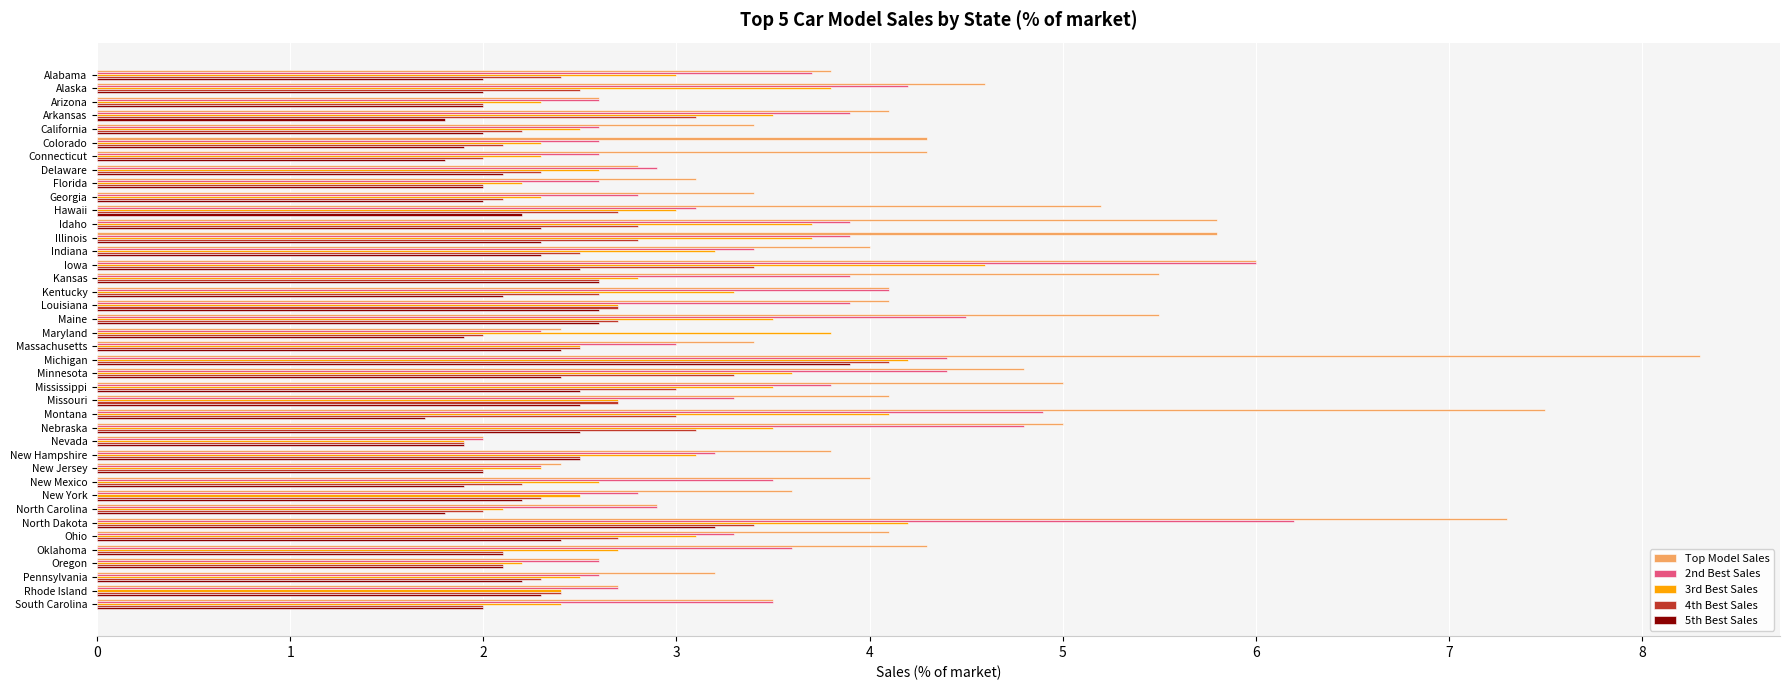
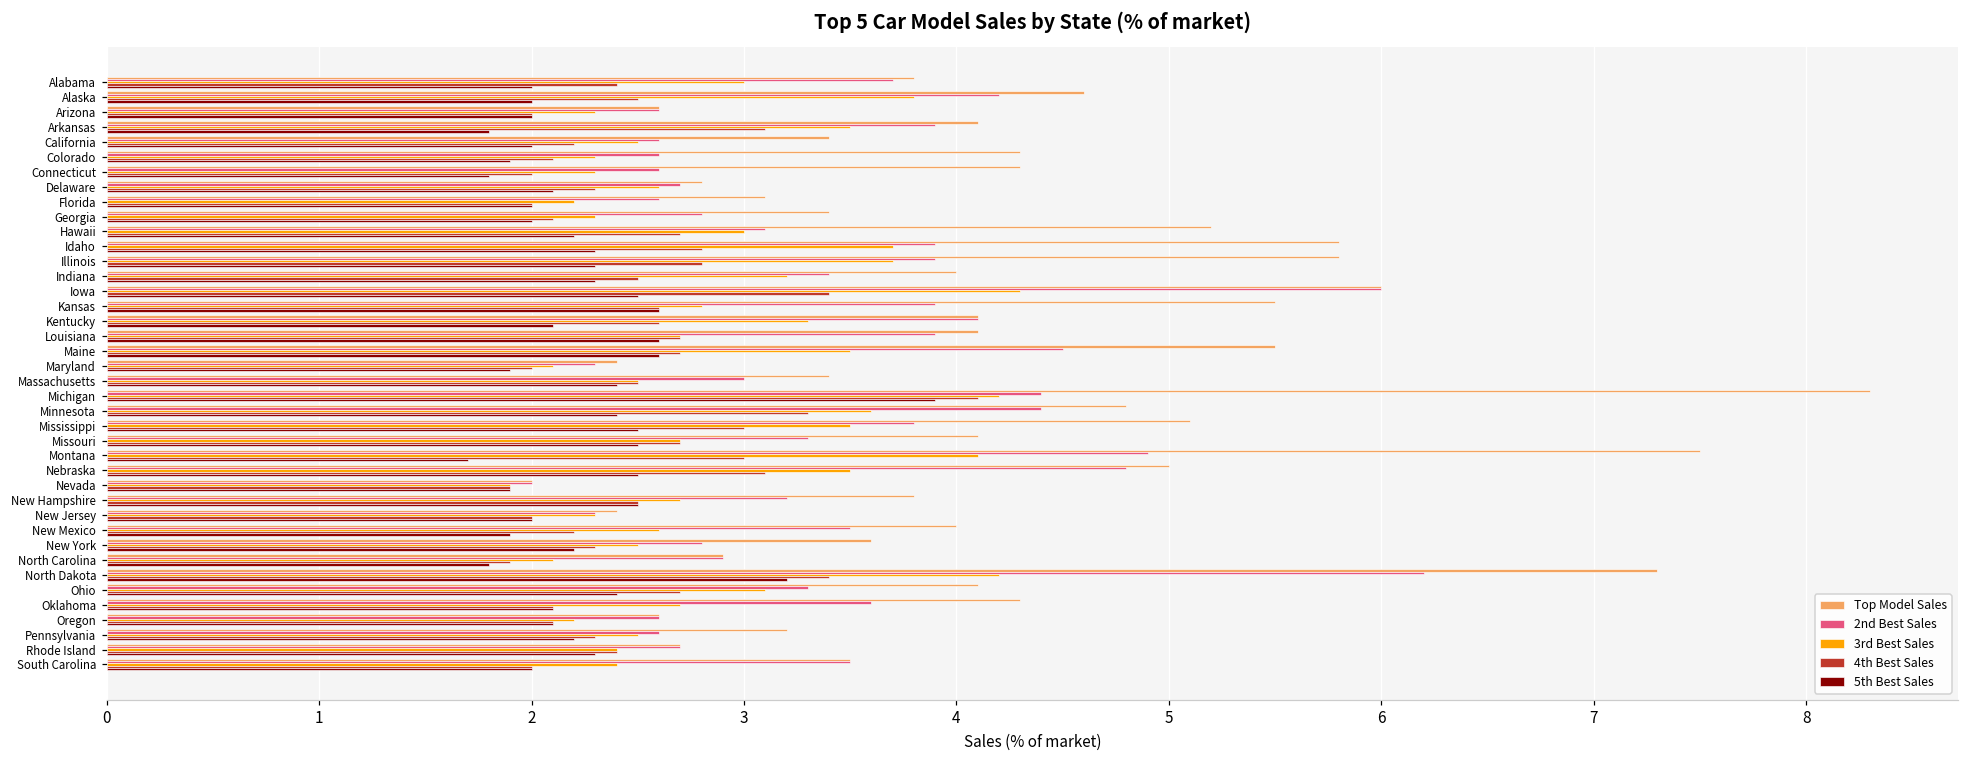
  {
    "Top Model Sales": {
      "Alabama": 3.8,
      "Alaska": 4.6,
      "Arizona": 2.6,
      "Arkansas": 4.1,
      "California": 3.4,
      "Colorado": 4.3,
      "Connecticut": 4.3,
      "Delaware": 2.8,
      "Florida": 3.1,
      "Georgia": 3.4,
      "Hawaii": 5.2,
      "Idaho": 5.8,
      "Illinois": 5.8,
      "Indiana": 4.0,
      "Iowa": 6.0,
      "Kansas": 5.5,
      "Kentucky": 4.1,
      "Louisiana": 4.1,
      "Maine": 5.5,
      "Maryland": 2.4,
      "Massachusetts": 3.4,
      "Michigan": 8.3,
      "Minnesota": 4.8,
-     "Mississippi": 5.0,
+     "Mississippi": 5.1,
      "Missouri": 4.1,
      "Montana": 7.5,
      "Nebraska": 5.0,
      "Nevada": 2.0,
      "New Hampshire": 3.8,
      "New Jersey": 2.4,
      "New Mexico": 4.0,
      "New York": 3.6,
      "North Carolina": 2.9,
      "North Dakota": 7.3,
      "Ohio": 4.1,
      "Oklahoma": 4.3,
      "Oregon": 2.6,
      "Pennsylvania": 3.2,
      "Rhode Island": 2.7,
      "South Carolina": 3.5
    },
    "2nd Best Sales": {
      "Alabama": 3.7,
      "Alaska": 4.2,
      "Arizona": 2.6,
      "Arkansas": 3.9,
      "California": 2.6,
      "Colorado": 2.6,
      "Connecticut": 2.6,
-     "Delaware": 2.9,
+     "Delaware": 2.7,
      "Florida": 2.6,
      "Georgia": 2.8,
      "Hawaii": 3.1,
      "Idaho": 3.9,
      "Illinois": 3.9,
      "Indiana": 3.4,
      "Iowa": 6.0,
      "Kansas": 3.9,
      "Kentucky": 4.1,
      "Louisiana": 3.9,
      "Maine": 4.5,
      "Maryland": 2.3,
      "Massachusetts": 3.0,
      "Michigan": 4.4,
      "Minnesota": 4.4,
      "Mississippi": 3.8,
      "Missouri": 3.3,
      "Montana": 4.9,
      "Nebraska": 4.8,
      "Nevada": 2.0,
      "New Hampshire": 3.2,
      "New Jersey": 2.3,
      "New Mexico": 3.5,
      "New York": 2.8,
      "North Carolina": 2.9,
      "North Dakota": 6.2,
      "Ohio": 3.3,
      "Oklahoma": 3.6,
      "Oregon": 2.6,
      "Pennsylvania": 2.6,
      "Rhode Island": 2.7,
      "South Carolina": 3.5
    },
    "3rd Best Sales": {
      "Alabama": 3.0,
      "Alaska": 3.8,
      "Arizona": 2.3,
      "Arkansas": 3.5,
      "California": 2.5,
      "Colorado": 2.3,
      "Connecticut": 2.3,
      "Delaware": 2.6,
      "Florida": 2.2,
      "Georgia": 2.3,
      "Hawaii": 3.0,
      "Idaho": 3.7,
      "Illinois": 3.7,
      "Indiana": 3.2,
-     "Iowa": 4.6,
+     "Iowa": 4.3,
      "Kansas": 2.8,
      "Kentucky": 3.3,
      "Louisiana": 2.7,
      "Maine": 3.5,
-     "Maryland": 3.8,
+     "Maryland": 2.1,
      "Massachusetts": 2.5,
      "Michigan": 4.2,
      "Minnesota": 3.6,
      "Mississippi": 3.5,
      "Missouri": 2.7,
      "Montana": 4.1,
      "Nebraska": 3.5,
      "Nevada": 1.9,
-     "New Hampshire": 3.1,
+     "New Hampshire": 2.7,
      "New Jersey": 2.3,
      "New Mexico": 2.6,
      "New York": 2.5,
      "North Carolina": 2.1,
      "North Dakota": 4.2,
      "Ohio": 3.1,
      "Oklahoma": 2.7,
      "Oregon": 2.2,
      "Pennsylvania": 2.5,
      "Rhode Island": 2.4,
      "South Carolina": 2.4
    },
    "4th Best Sales": {
      "Alabama": 2.4,
      "Alaska": 2.5,
      "Arizona": 2.0,
      "Arkansas": 3.1,
      "California": 2.2,
      "Colorado": 2.1,
      "Connecticut": 2.0,
      "Delaware": 2.3,
      "Florida": 2.0,
      "Georgia": 2.1,
      "Hawaii": 2.7,
      "Idaho": 2.8,
      "Illinois": 2.8,
      "Indiana": 2.5,
      "Iowa": 3.4,
      "Kansas": 2.6,
      "Kentucky": 2.6,
      "Louisiana": 2.7,
      "Maine": 2.7,
      "Maryland": 2.0,
      "Massachusetts": 2.5,
      "Michigan": 4.1,
      "Minnesota": 3.3,
      "Mississippi": 3.0,
      "Missouri": 2.7,
      "Montana": 3.0,
      "Nebraska": 3.1,
      "Nevada": 1.9,
      "New Hampshire": 2.5,
      "New Jersey": 2.0,
      "New Mexico": 2.2,
      "New York": 2.3,
-     "North Carolina": 2.0,
+     "North Carolina": 1.9,
      "North Dakota": 3.4,
      "Ohio": 2.7,
      "Oklahoma": 2.1,
      "Oregon": 2.1,
      "Pennsylvania": 2.3,
      "Rhode Island": 2.4,
      "South Carolina": 2.0
    },
    "5th Best Sales": {
      "Alabama": 2.0,
      "Alaska": 2.0,
      "Arizona": 2.0,
      "Arkansas": 1.8,
      "California": 2.0,
      "Colorado": 1.9,
      "Connecticut": 1.8,
      "Delaware": 2.1,
      "Florida": 2.0,
      "Georgia": 2.0,
      "Hawaii": 2.2,
      "Idaho": 2.3,
      "Illinois": 2.3,
      "Indiana": 2.3,
      "Iowa": 2.5,
      "Kansas": 2.6,
      "Kentucky": 2.1,
      "Louisiana": 2.6,
      "Maine": 2.6,
      "Maryland": 1.9,
      "Massachusetts": 2.4,
      "Michigan": 3.9,
      "Minnesota": 2.4,
      "Mississippi": 2.5,
      "Missouri": 2.5,
      "Montana": 1.7,
      "Nebraska": 2.5,
      "Nevada": 1.9,
      "New Hampshire": 2.5,
      "New Jersey": 2.0,
      "New Mexico": 1.9,
      "New York": 2.2,
      "North Carolina": 1.8,
      "North Dakota": 3.2,
      "Ohio": 2.4,
      "Oklahoma": 2.1,
      "Oregon": 2.1,
      "Pennsylvania": 2.2,
      "Rhode Island": 2.3,
      "South Carolina": 2.0
    }
  }
